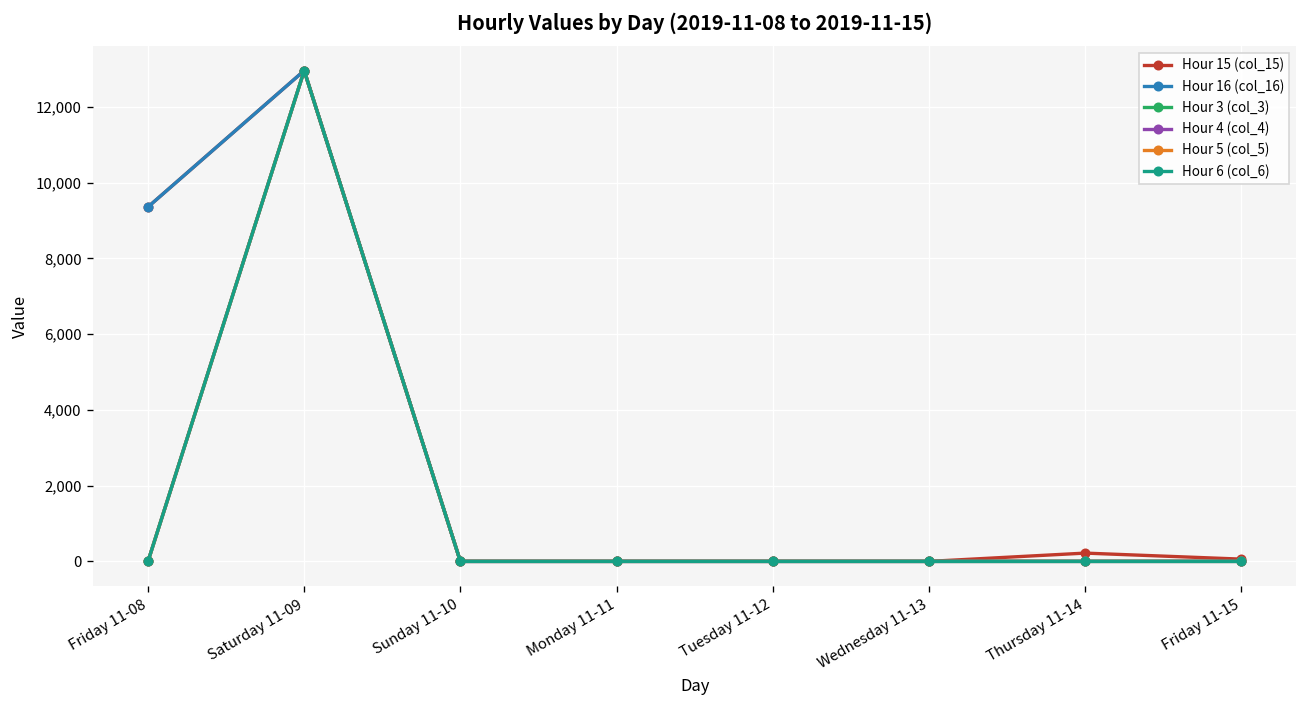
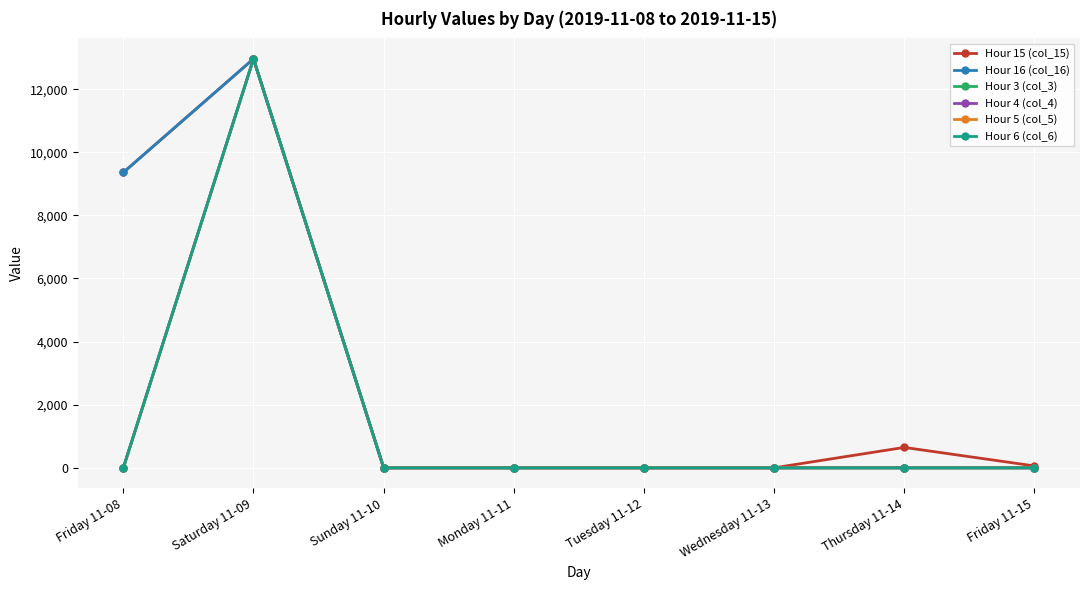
  {
    "Hour 15 (col_15)": {
-     "Thursday 11-14": 200
+     "Thursday 11-14": 600
    },
    "Hour 6 (col_6)": {
      "Friday 11-08": 0
    }
  }
